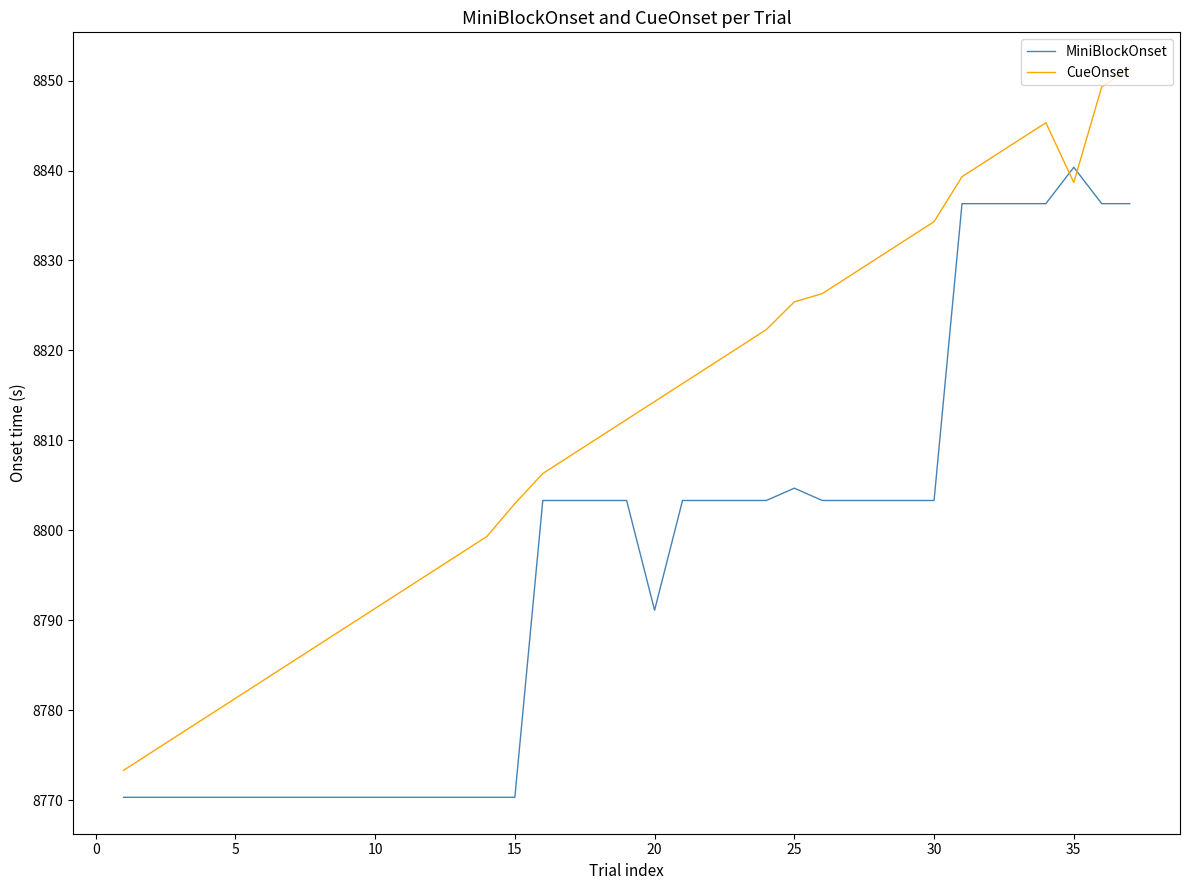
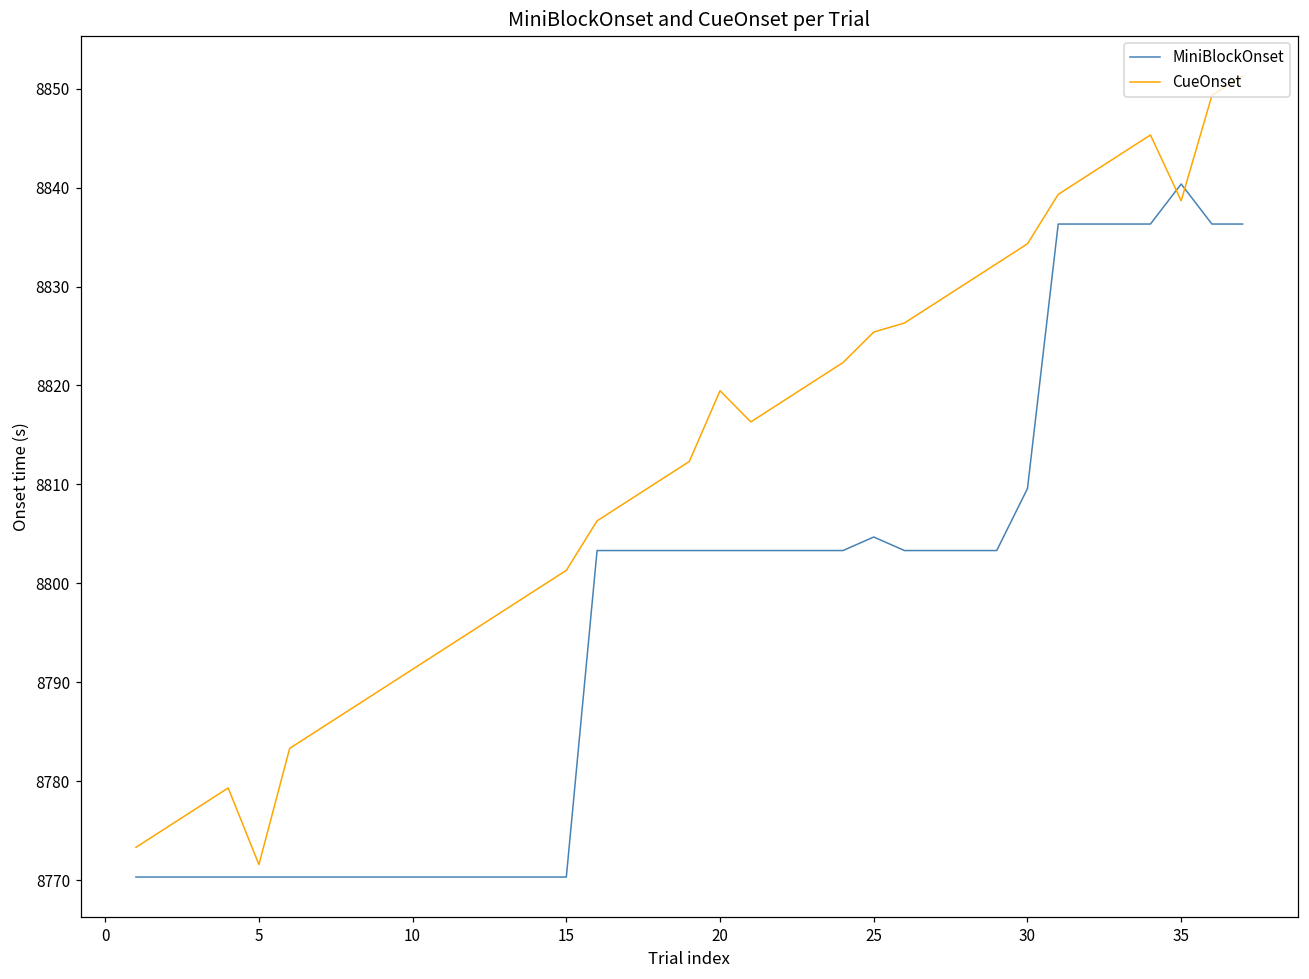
  {
    "MiniBlockOnset": {
      "5": 8770,
      "10": 8770,
      "15": 8770,
-     "20": 8791,
+     "20": 8803,
      "25": 8805,
-     "30": 8803,
+     "30": 8810,
      "35": 8840
    },
    "CueOnset": {
-     "5": 8781,
+     "5": 8772,
      "10": 8791,
-     "15": 8803,
-     "20": 8814,
+     "15": 8801,
+     "20": 8819,
      "25": 8825,
      "30": 8834,
      "35": 8839
    }
  }
